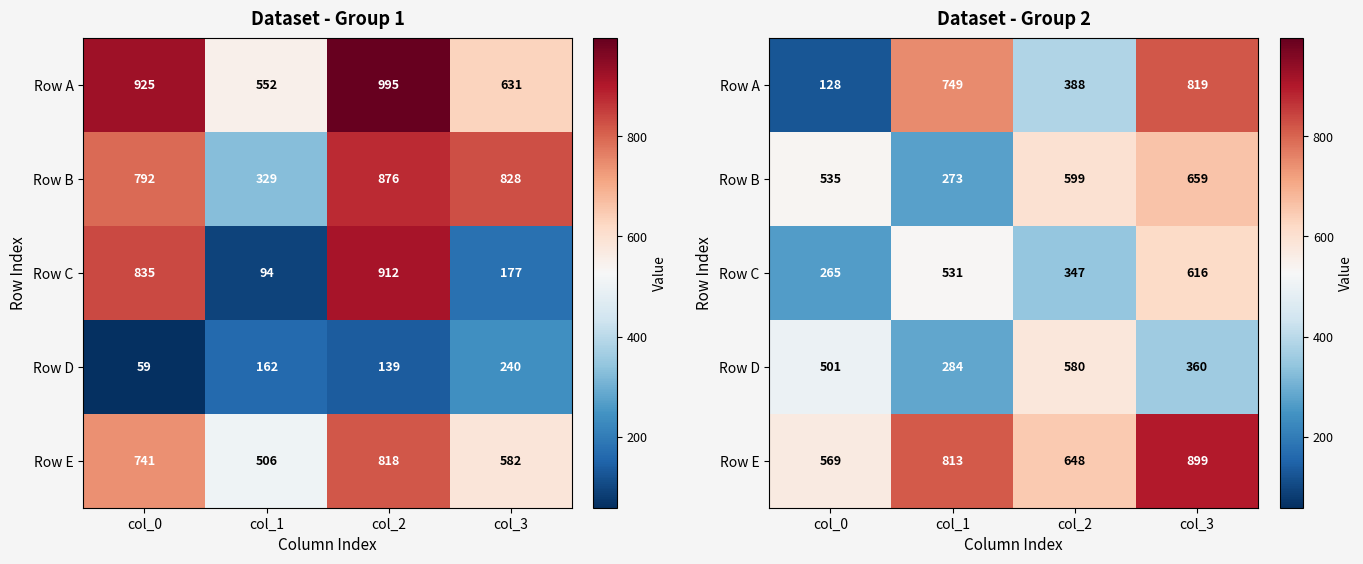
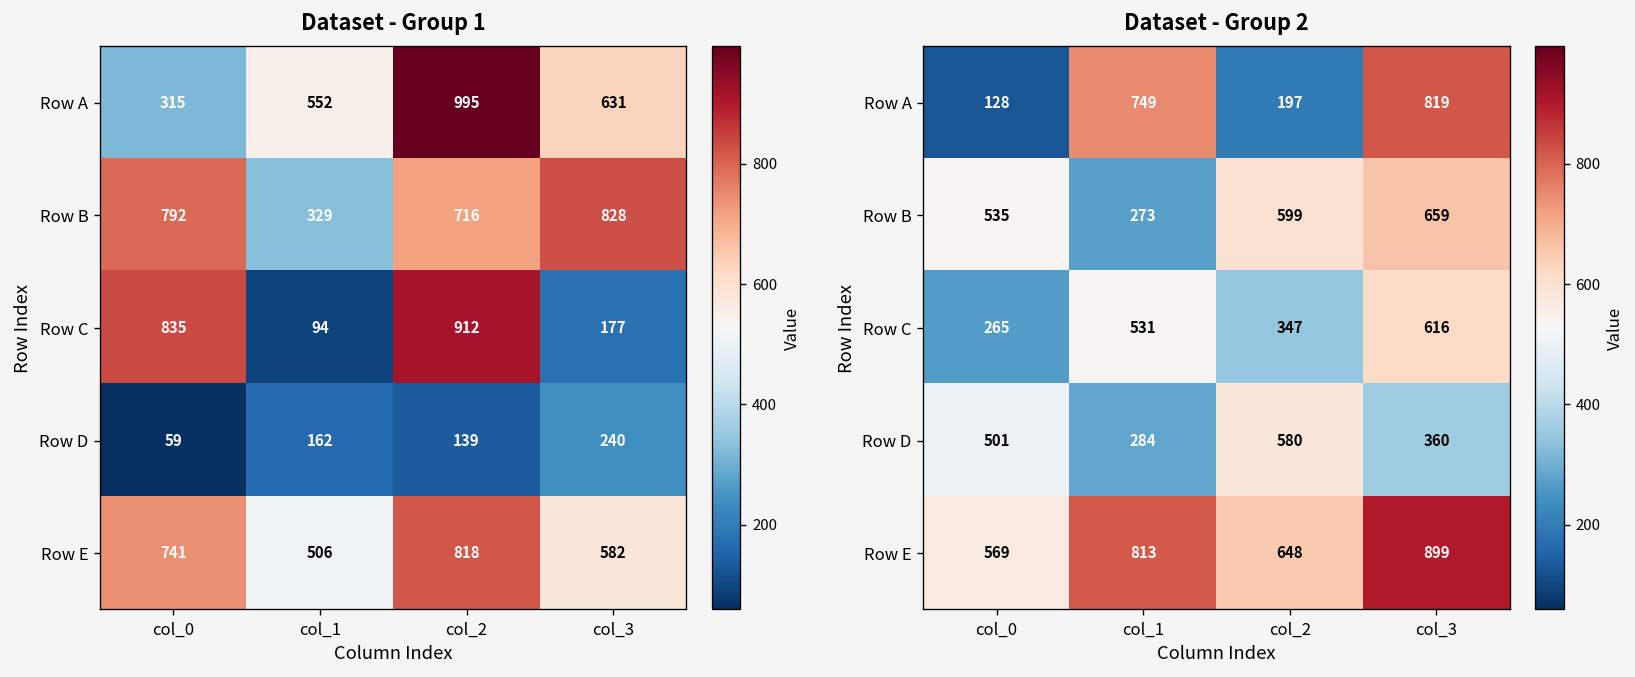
  {
    "Dataset - Group 1": {
      "Row A": {
-       "col_0": 925,
+       "col_0": 315,
        "col_1": 552,
        "col_2": 995,
        "col_3": 631
      },
      "Row B": {
        "col_0": 792,
        "col_1": 329,
-       "col_2": 876,
+       "col_2": 716,
        "col_3": 828
      },
      "Row C": {
        "col_0": 835,
        "col_1": 94,
        "col_2": 912,
        "col_3": 177
      },
      "Row D": {
        "col_0": 59,
        "col_1": 162,
        "col_2": 139,
        "col_3": 240
      },
      "Row E": {
        "col_0": 741,
        "col_1": 506,
        "col_2": 818,
        "col_3": 582
      }
    },
    "Dataset - Group 2": {
      "Row A": {
        "col_0": 128,
        "col_1": 749,
-       "col_2": 388,
+       "col_2": 197,
        "col_3": 819
      },
      "Row B": {
        "col_0": 535,
        "col_1": 273,
        "col_2": 599,
        "col_3": 659
      },
      "Row C": {
        "col_0": 265,
        "col_1": 531,
        "col_2": 347,
        "col_3": 616
      },
      "Row D": {
        "col_0": 501,
        "col_1": 284,
        "col_2": 580,
        "col_3": 360
      },
      "Row E": {
        "col_0": 569,
        "col_1": 813,
        "col_2": 648,
        "col_3": 899
      }
    }
  }
